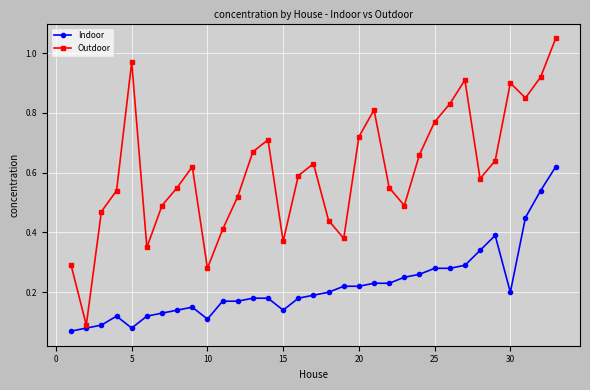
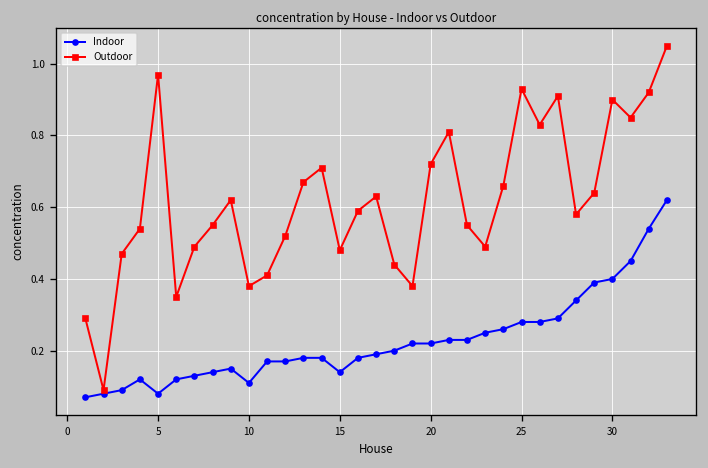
  {
    "Indoor": {
      "5": 0.08,
      "10": 0.11,
      "15": 0.14,
      "20": 0.22,
      "25": 0.28,
-     "30": 0.2
+     "30": 0.4
    },
    "Outdoor": {
      "5": 0.97,
-     "10": 0.28,
-     "15": 0.37,
+     "10": 0.38,
+     "15": 0.48,
      "20": 0.72,
-     "25": 0.77,
+     "25": 0.93,
      "30": 0.90
    }
  }
